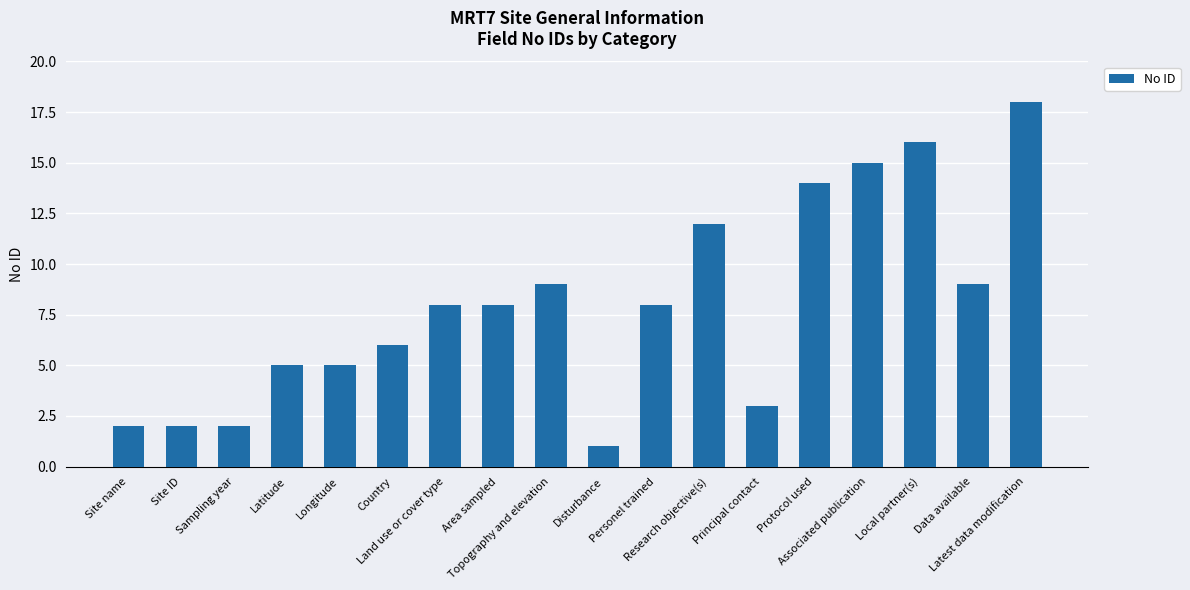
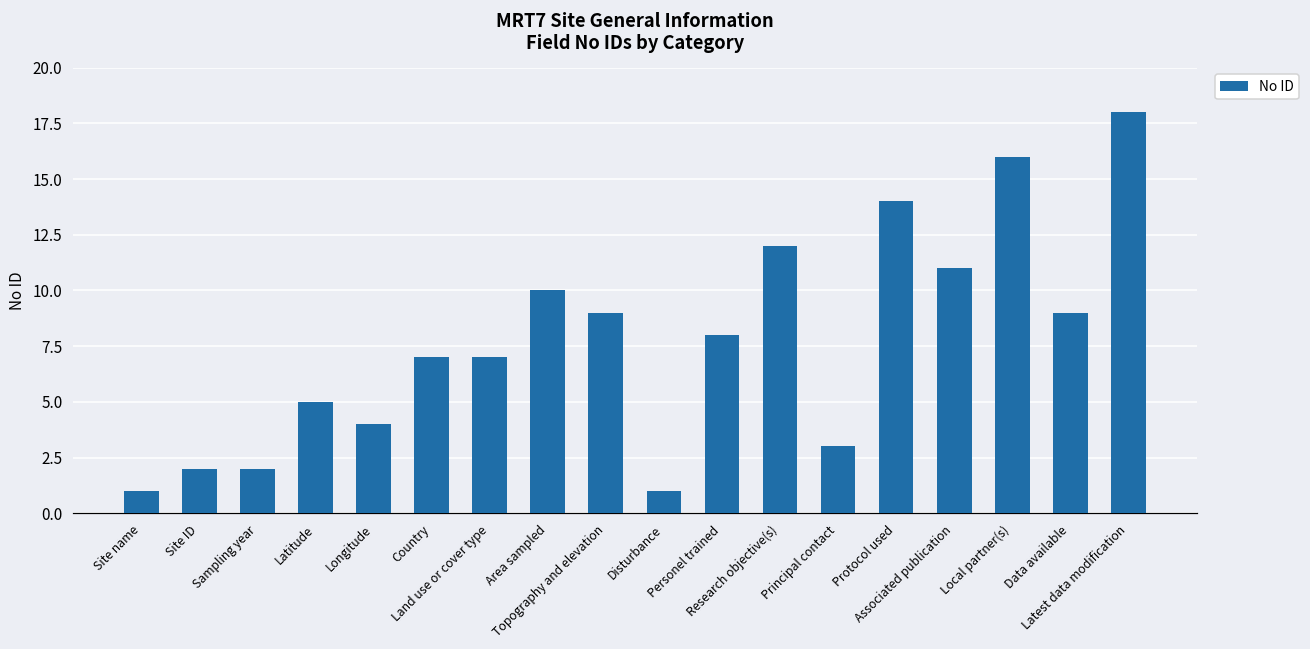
  {
-   "Site name": 2,
+   "Site name": 1,
    "Site ID": 2,
    "Sampling year": 2,
    "Latitude": 5,
-   "Longitude": 5,
-   "Country": 6,
-   "Land use or cover type": 8,
-   "Area sampled": 8,
+   "Longitude": 4,
+   "Country": 7,
+   "Land use or cover type": 7,
+   "Area sampled": 10,
    "Topography and elevation": 9,
    "Disturbance": 1,
    "Personel trained": 8,
    "Research objective(s)": 12,
    "Principal contact": 3,
    "Protocol used": 14,
-   "Associated publication": 15,
+   "Associated publication": 11,
    "Local partner(s)": 16,
    "Data available": 9,
    "Latest data modification": 18
  }
